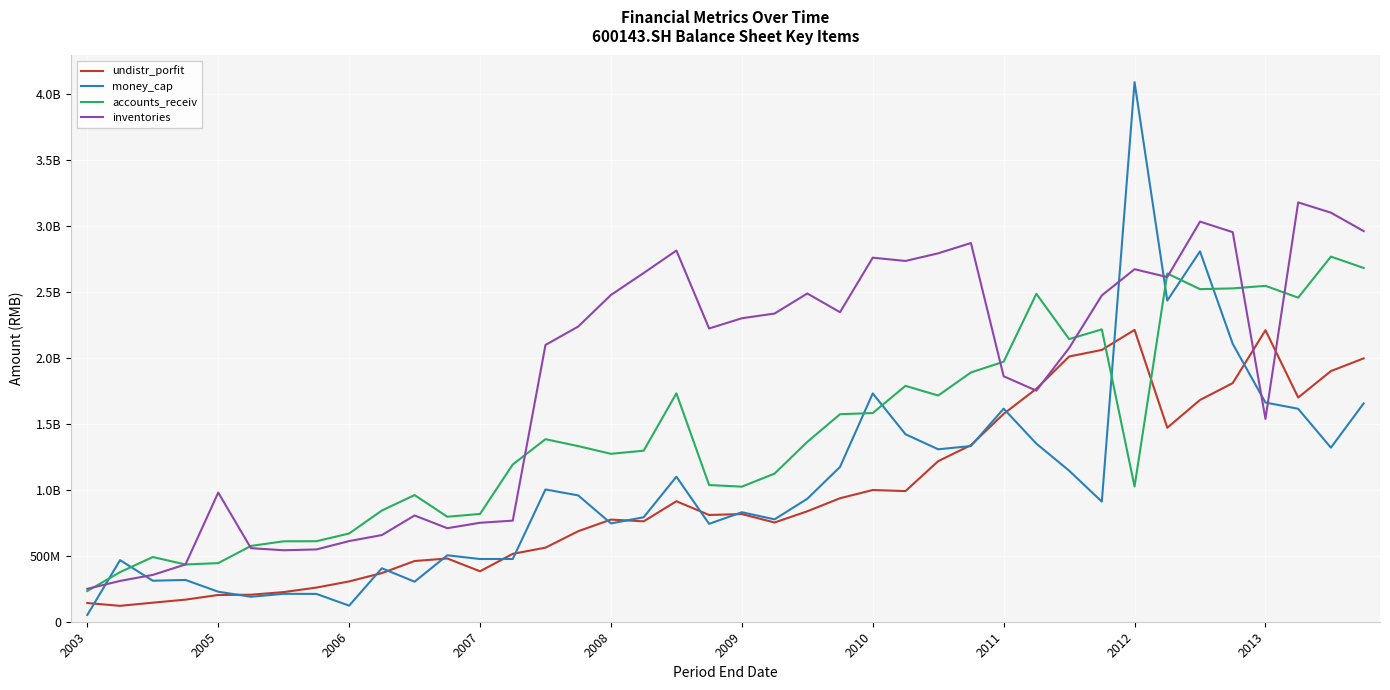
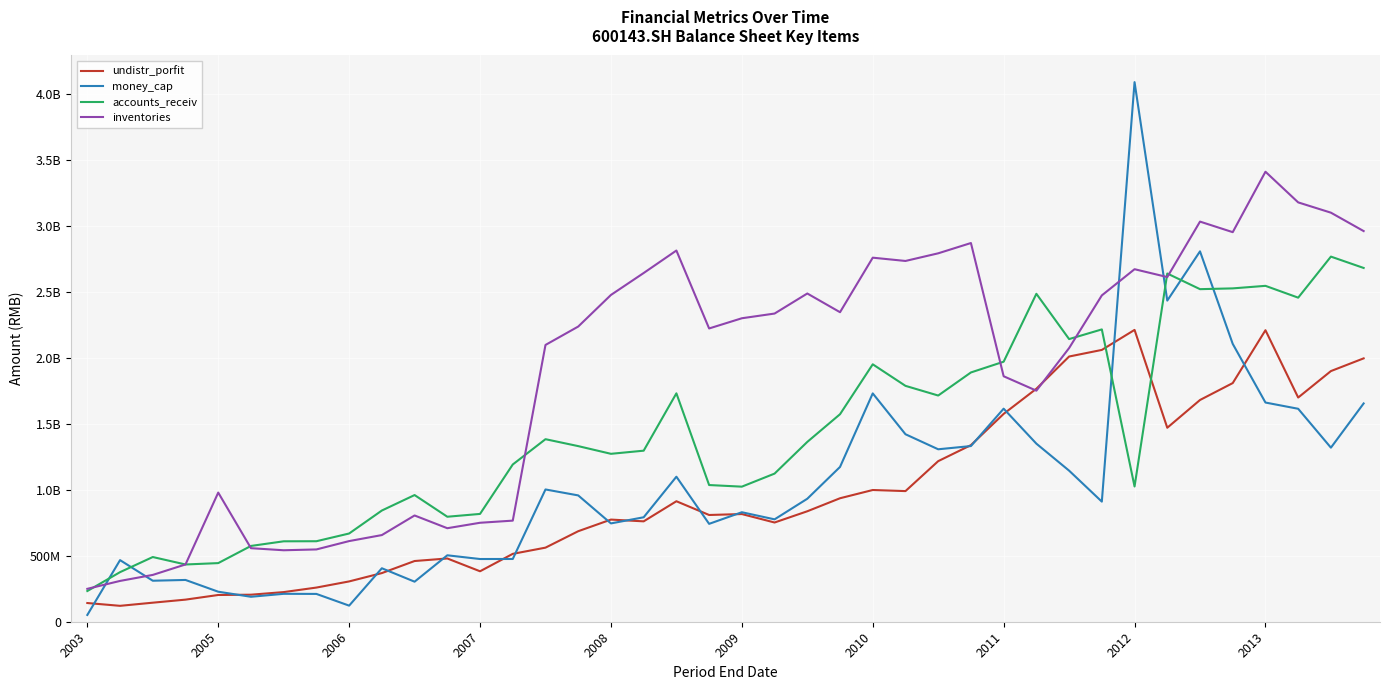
  {
    "undistr_porfit": {
      "2003": 140000000,
      "2005": 200000000,
      "2006": 310000000,
      "2007": 380000000,
      "2008": 770000000,
      "2010": 1000000000,
      "2011": 1580000000,
      "2012": 2210000000,
      "2013": 2210000000
    },
    "money_cap": {
      "2003": 50000000,
      "2005": 230000000,
      "2006": 120000000,
      "2007": 480000000,
      "2008": 750000000,
      "2010": 1730000000,
      "2011": 1620000000,
      "2012": 4090000000,
      "2013": 1660000000
    },
    "accounts_receiv": {
      "2005": 440000000,
      "2006": 670000000,
      "2007": 820000000,
      "2008": 1270000000,
      "2009": 1020000000,
-     "2010": 1580000000,
+     "2010": 1950000000,
      "2011": 1970000000,
      "2012": 1030000000,
      "2013": 2550000000
    },
    "inventories": {
      "2005": 980000000,
      "2006": 610000000,
      "2007": 750000000,
      "2008": 2480000000,
      "2009": 2300000000,
      "2010": 2760000000,
      "2011": 1860000000,
      "2012": 2670000000,
-     "2013": 1540000000
+     "2013": 3410000000
    }
  }
